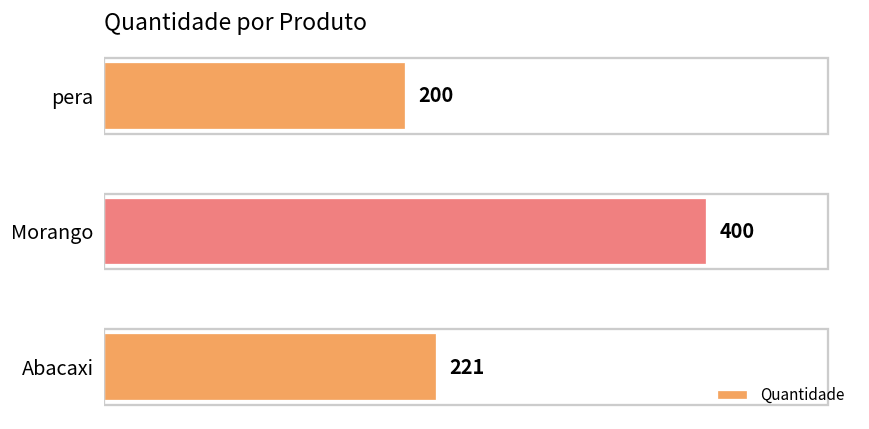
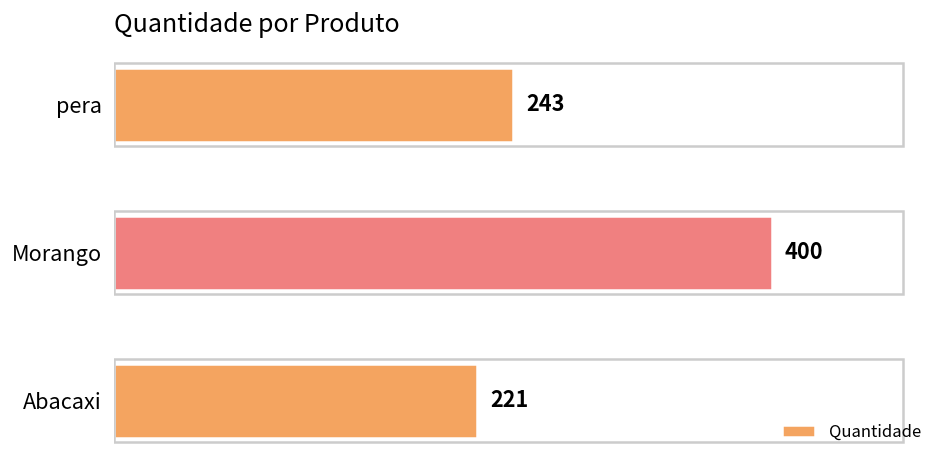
  {
-   "pera": 200,
+   "pera": 243,
    "Morango": 400,
    "Abacaxi": 221
  }
